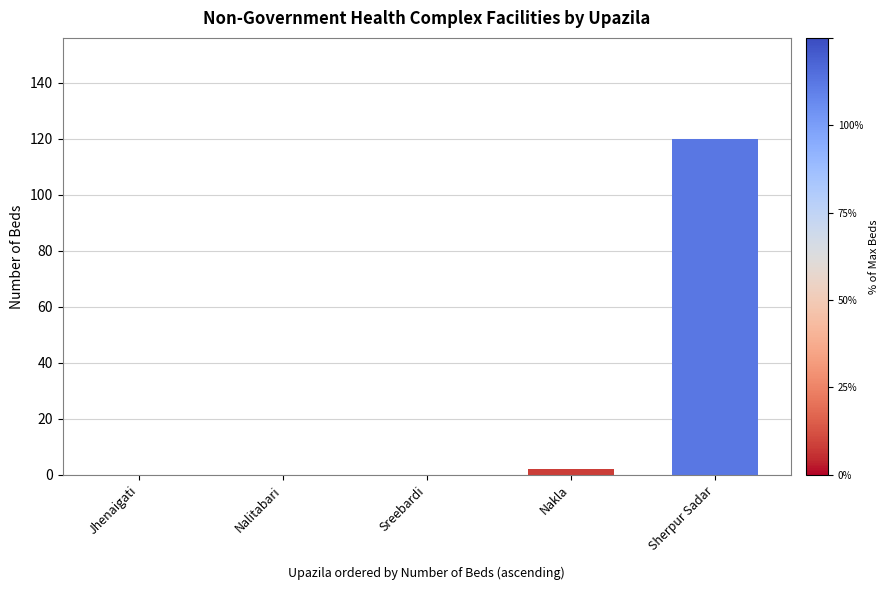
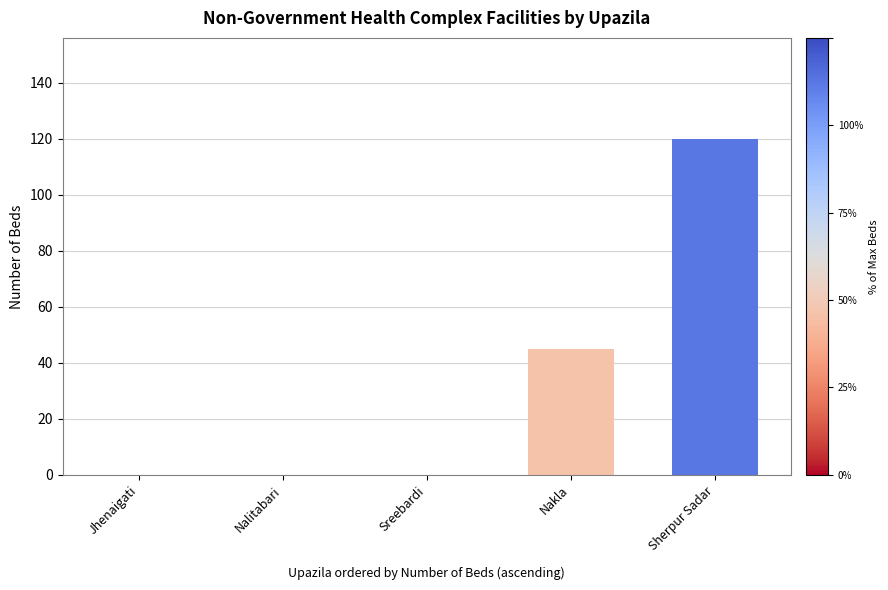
  {
    "Jhenaigati": 0,
    "Nalitabari": 0,
    "Sreebardi": 0,
-   "Nakla": 2,
+   "Nakla": 45,
    "Sherpur Sadar": 120
  }
